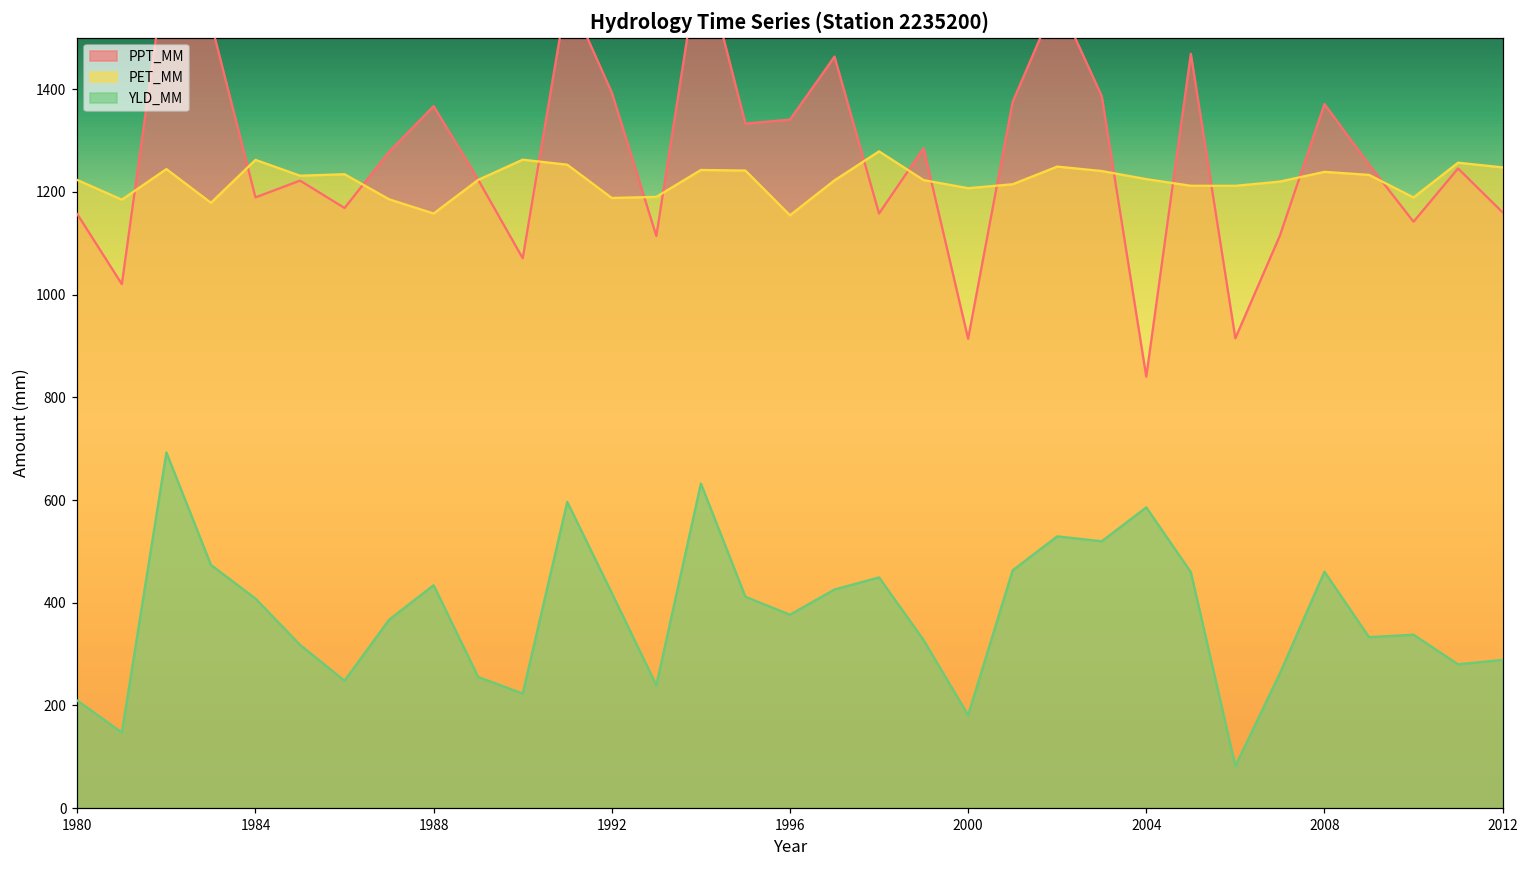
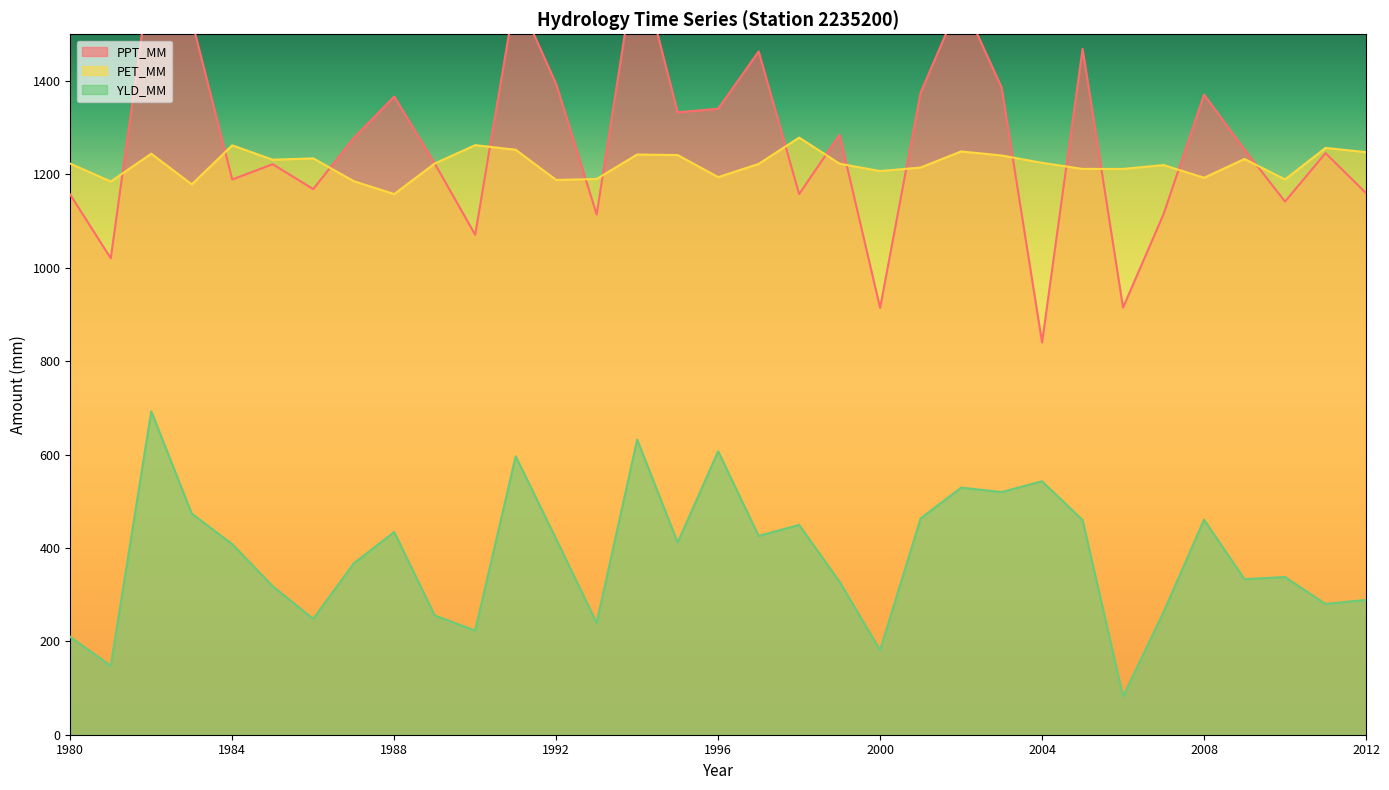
  {
    "PPT_MM": {
      "1980": 1160,
      "1984": 1190,
      "1988": 1370,
      "1992": 1390,
      "1996": 1340,
      "2000": 910,
      "2004": 840,
      "2008": 1370,
      "2012": 1160
    },
    "PET_MM": {
      "1980": 1220,
      "1984": 1260,
      "1988": 1160,
      "1992": 1190,
-     "1996": 1150,
+     "1996": 1190,
      "2000": 1210,
      "2004": 1220,
-     "2008": 1240,
+     "2008": 1190,
      "2012": 1250
    },
    "YLD_MM": {
      "1980": 210,
      "1984": 410,
      "1988": 430,
      "1992": 420,
-     "1996": 380,
+     "1996": 610,
      "2000": 180,
-     "2004": 590,
+     "2004": 540,
      "2008": 460,
      "2012": 290
    }
  }
